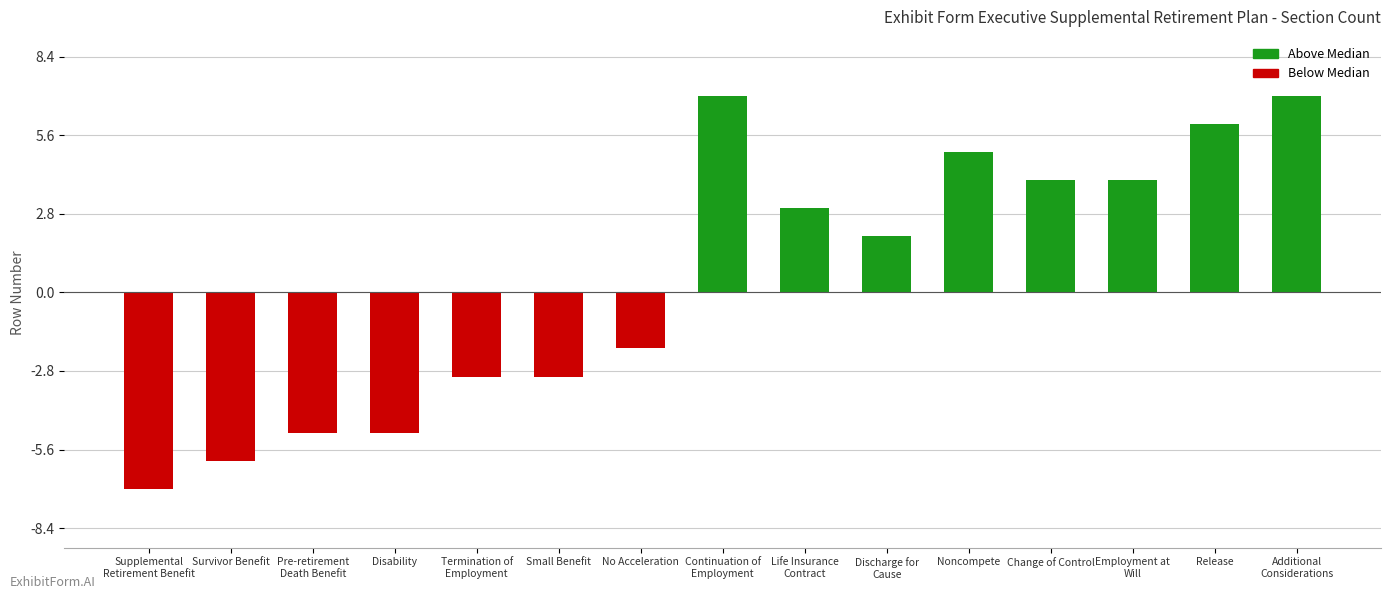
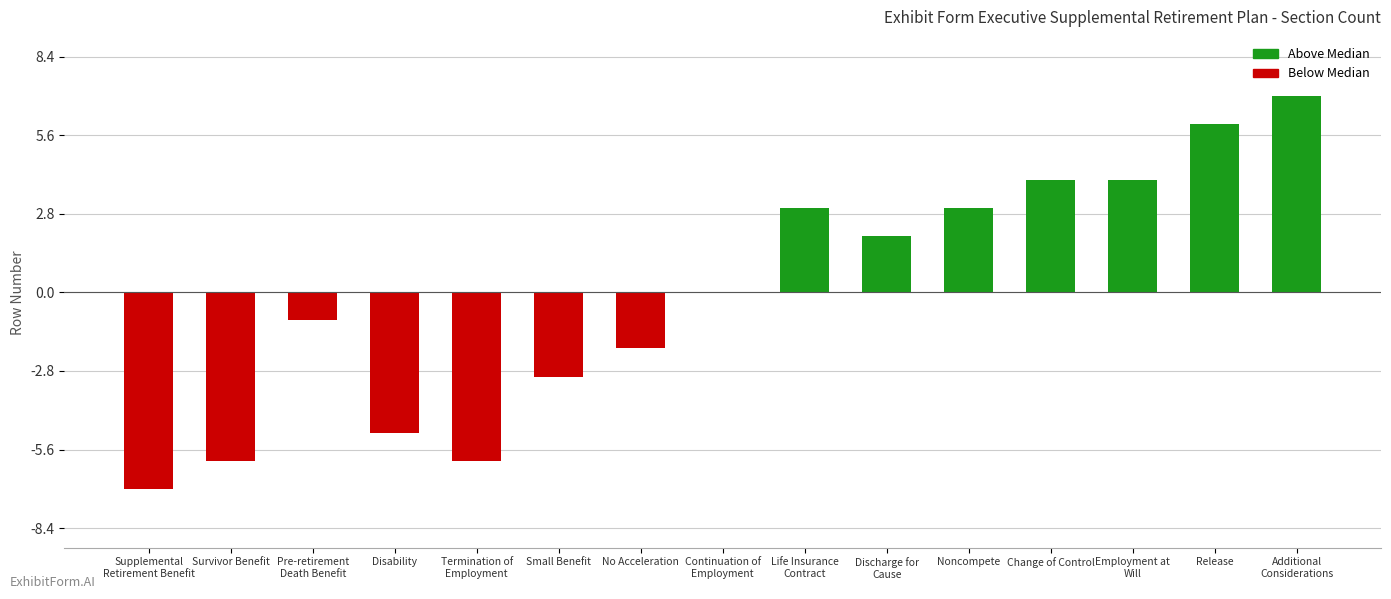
  {
    "Supplemental Retirement Benefit": -7.0,
    "Survivor Benefit": -6.0,
-   "Pre-retirement Death Benefit": -5.0,
+   "Pre-retirement Death Benefit": -1.0,
    "Disability": -5.0,
-   "Termination of Employment": -3.0,
+   "Termination of Employment": -6.0,
    "Small Benefit": -3.0,
    "No Acceleration": -2.0,
-   "Continuation of Employment": 7.0,
+   "Continuation of Employment": 0.0,
    "Life Insurance Contract": 3.0,
    "Discharge for Cause": 2.0,
-   "Noncompete": 5.0,
+   "Noncompete": 3.0,
    "Change of Control": 4.0,
    "Employment at Will": 4.0,
    "Release": 6.0,
    "Additional Considerations": 7.0
  }
